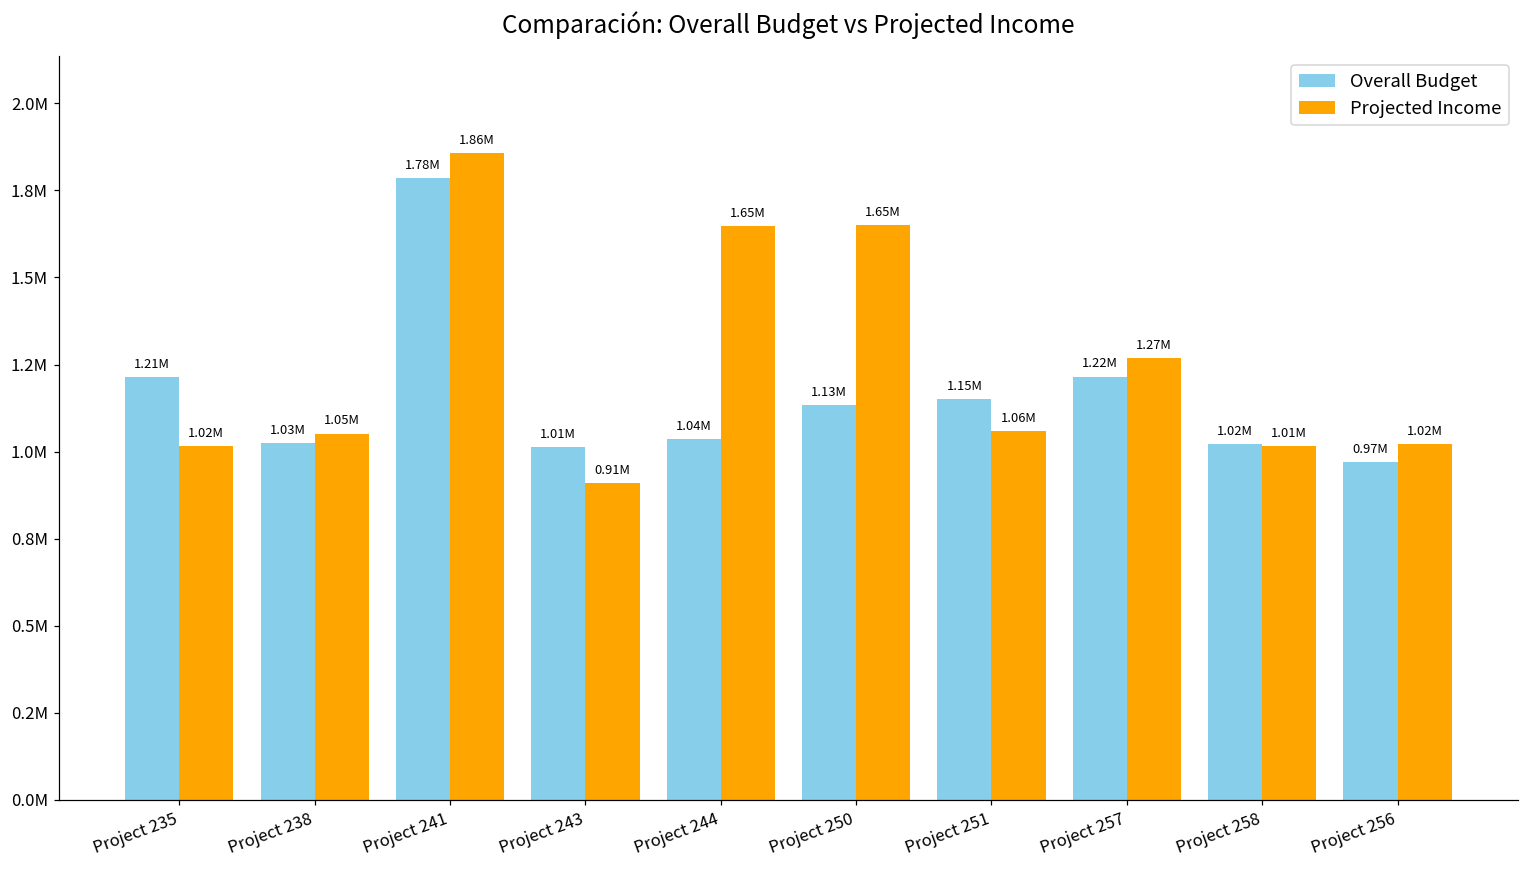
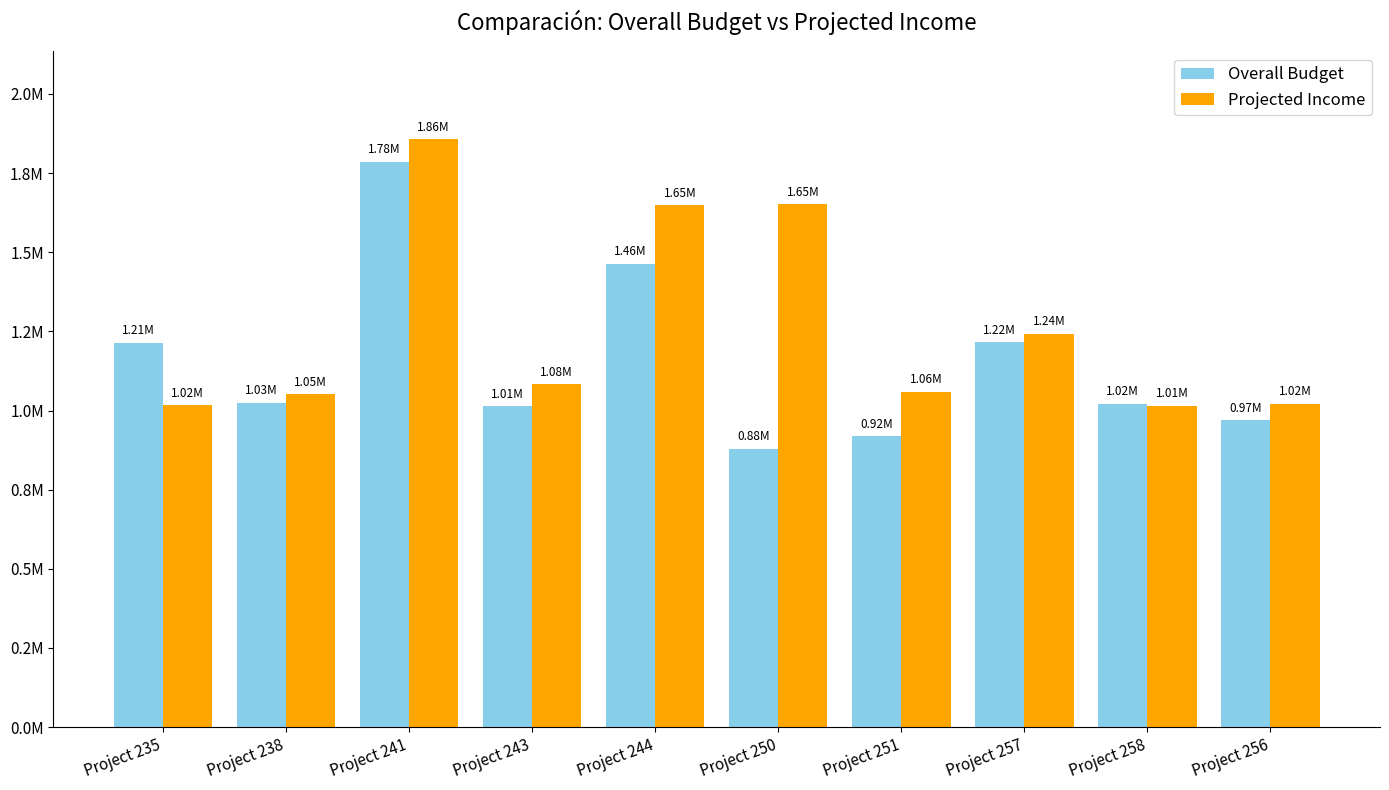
  {
    "Overall Budget": {
      "Project 235": "1.21M",
      "Project 238": "1.03M",
      "Project 241": "1.78M",
      "Project 243": "1.01M",
-     "Project 244": "1.04M",
-     "Project 250": "1.13M",
-     "Project 251": "1.15M",
+     "Project 244": "1.46M",
+     "Project 250": "0.88M",
+     "Project 251": "0.92M",
      "Project 257": "1.22M",
      "Project 258": "1.02M",
      "Project 256": "0.97M"
    },
    "Projected Income": {
      "Project 235": "1.02M",
      "Project 238": "1.05M",
      "Project 241": "1.86M",
-     "Project 243": "0.91M",
+     "Project 243": "1.08M",
      "Project 244": "1.65M",
      "Project 250": "1.65M",
      "Project 251": "1.06M",
-     "Project 257": "1.27M",
+     "Project 257": "1.24M",
      "Project 258": "1.01M",
      "Project 256": "1.02M"
    }
  }
